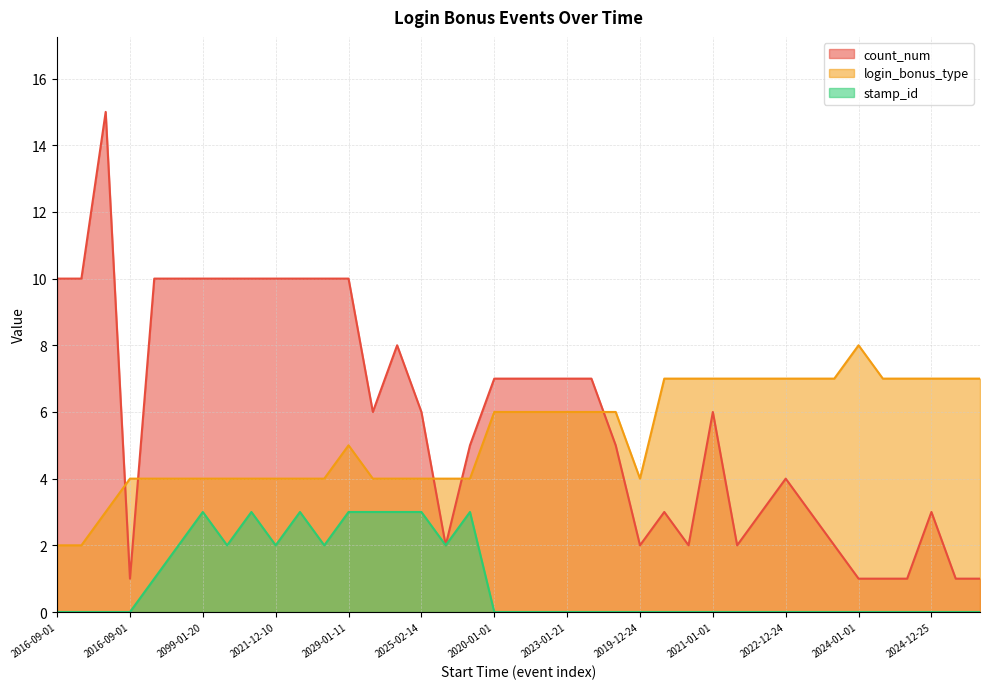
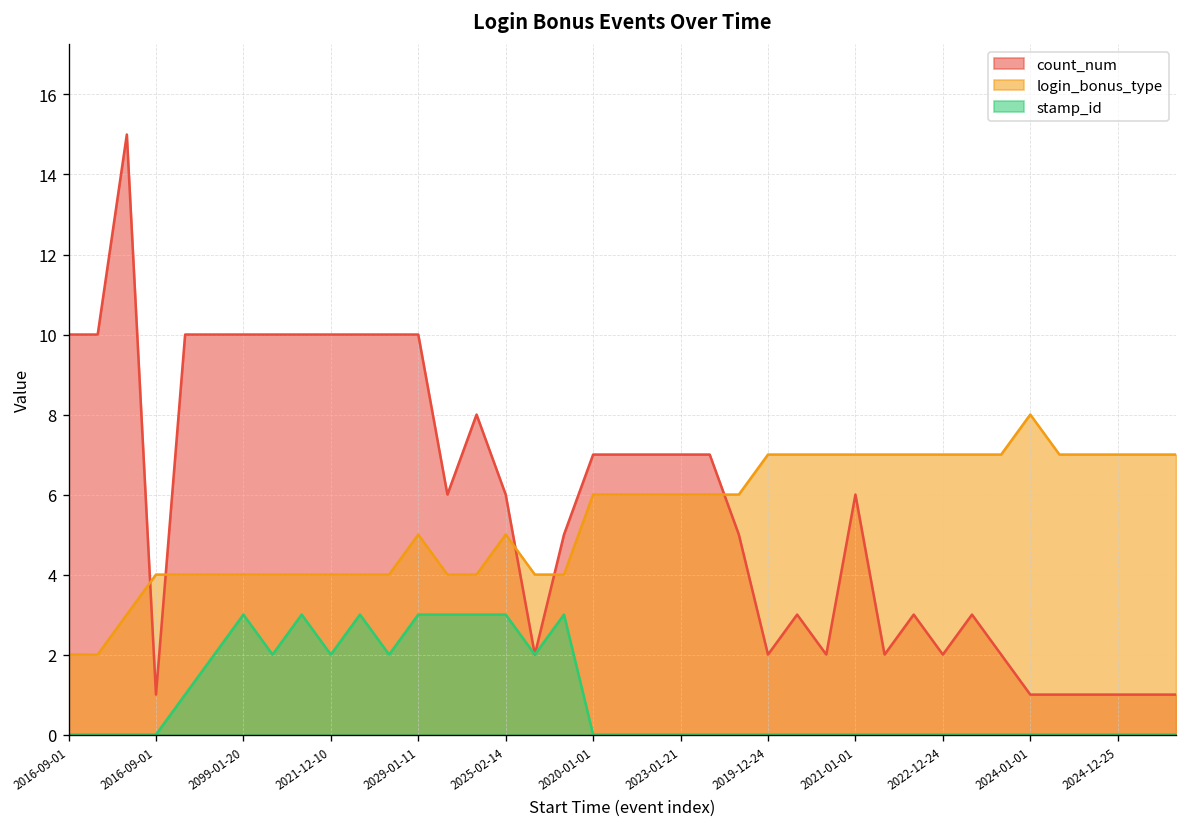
  {
    "count_num": {
      "2099-01-20": 10,
      "2021-12-10": 10,
      "2029-01-11": 10,
      "2025-02-14": 6,
      "2023-01-21": 7,
      "2019-12-24": 2,
      "2021-01-01": 6,
-     "2022-12-24": 4,
+     "2022-12-24": 2,
      "2024-01-01": 1,
-     "2024-12-25": 3
+     "2024-12-25": 1
    },
    "login_bonus_type": {
      "2099-01-20": 4,
      "2021-12-10": 4,
      "2029-01-11": 5,
-     "2025-02-14": 4,
+     "2025-02-14": 5,
      "2023-01-21": 6,
-     "2019-12-24": 4,
+     "2019-12-24": 7,
      "2021-01-01": 7,
      "2022-12-24": 7,
      "2024-01-01": 8,
      "2024-12-25": 7
    },
    "stamp_id": {
      "2099-01-20": 3,
      "2021-12-10": 2,
      "2029-01-11": 3,
      "2025-02-14": 3,
      "2023-01-21": 0,
      "2019-12-24": 0,
      "2021-01-01": 0,
      "2022-12-24": 0,
      "2024-01-01": 0,
      "2024-12-25": 0
    }
  }
